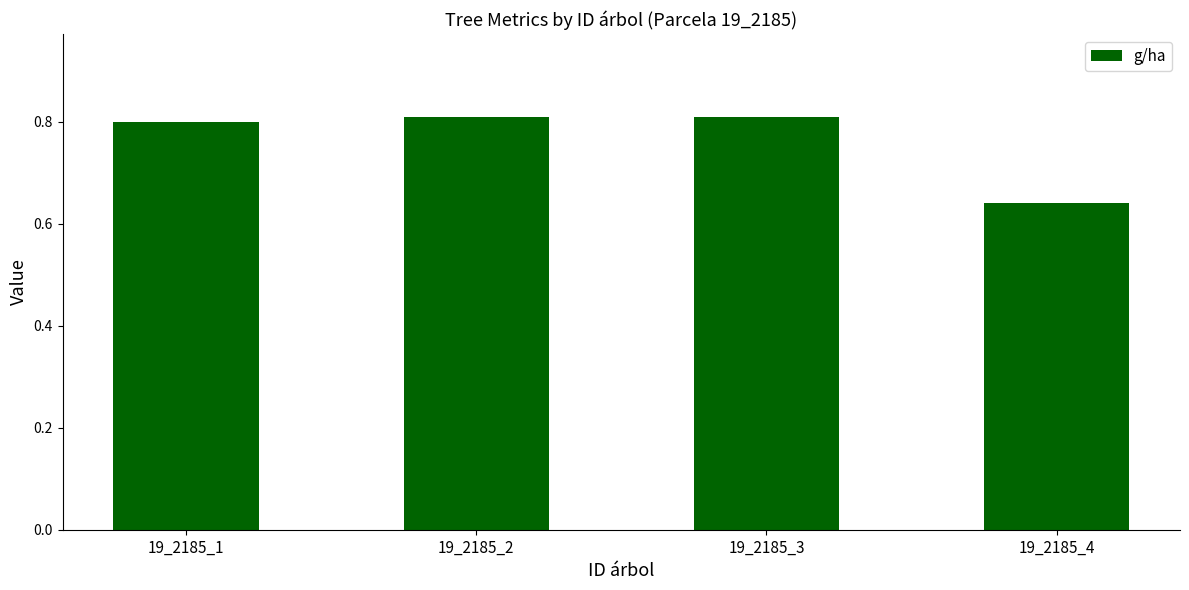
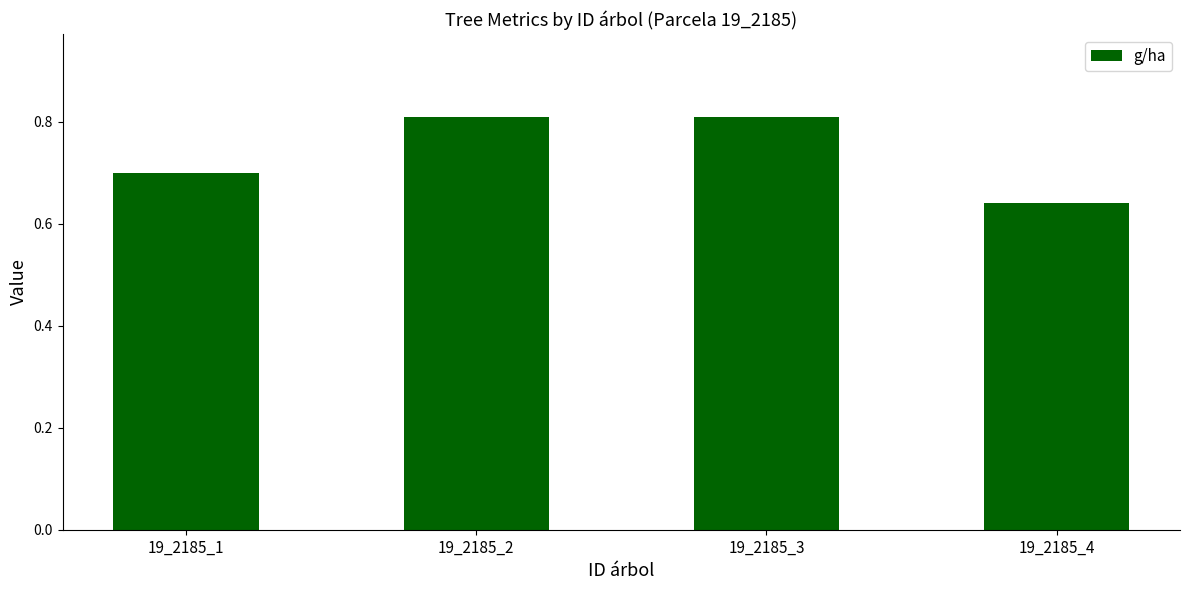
  {
-   "19_2185_1": 0.8,
+   "19_2185_1": 0.7,
    "19_2185_2": 0.81,
    "19_2185_3": 0.81,
    "19_2185_4": 0.64
  }
